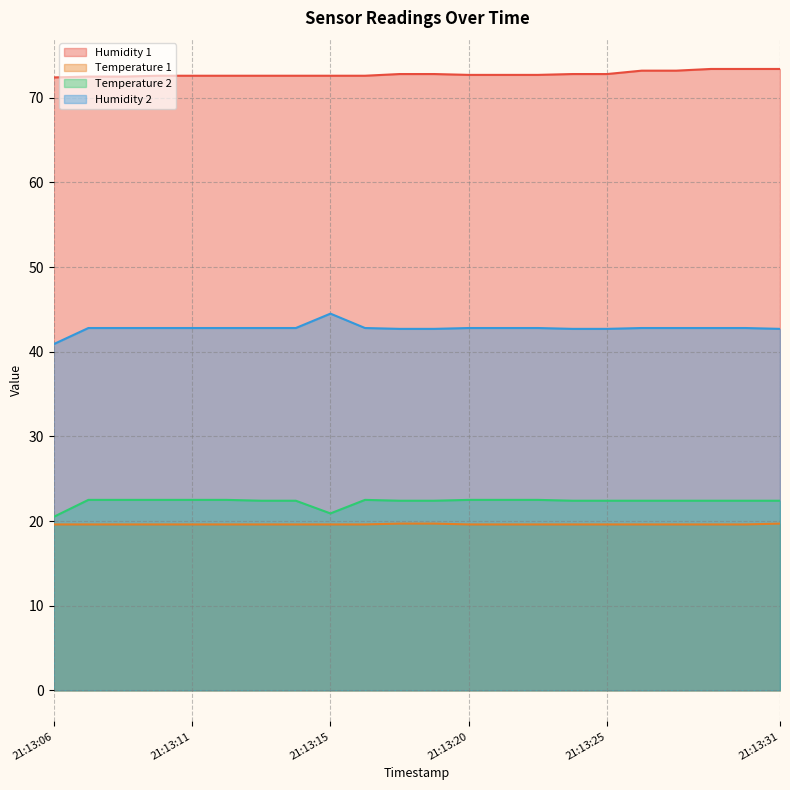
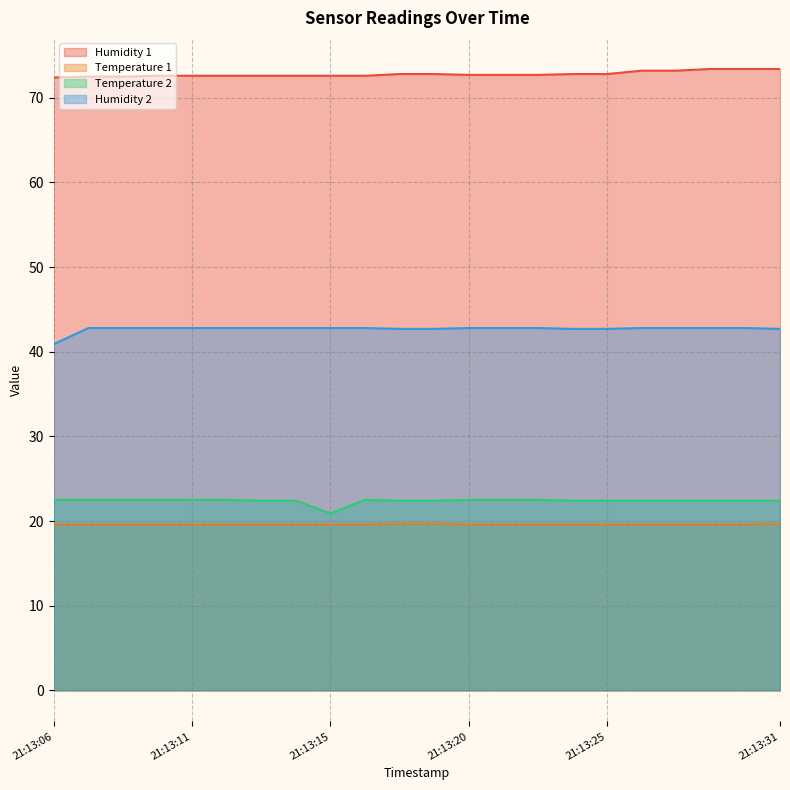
  {
    "Temperature 2": {
-     "21:13:06": 21,
+     "21:13:06": 23,
      "21:13:11": 23,
      "21:13:15": 21,
      "21:13:20": 23,
      "21:13:25": 22,
      "21:13:31": 22
    },
    "Humidity 2": {
      "21:13:06": 41,
      "21:13:11": 43,
-     "21:13:15": 45,
+     "21:13:15": 43,
      "21:13:20": 43,
      "21:13:25": 43,
      "21:13:31": 43
    }
  }
